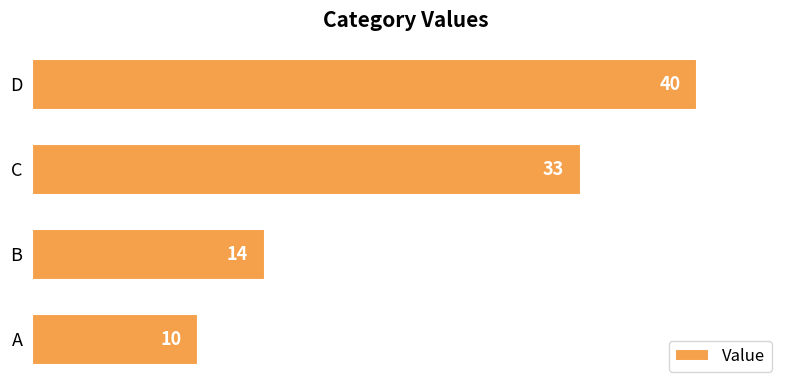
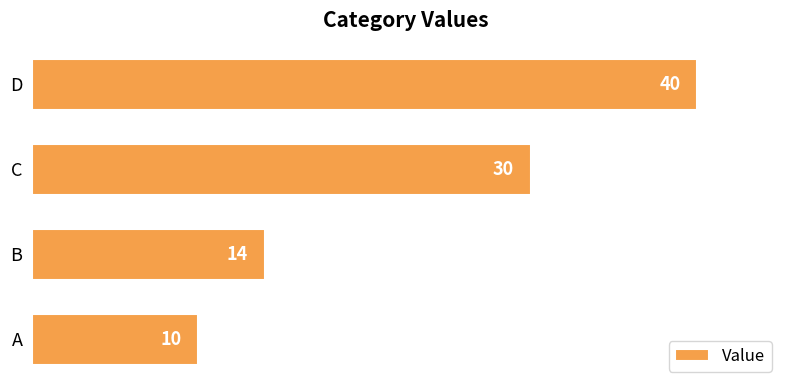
  {
    "D": 40,
-   "C": 33,
+   "C": 30,
    "B": 14,
    "A": 10
  }
